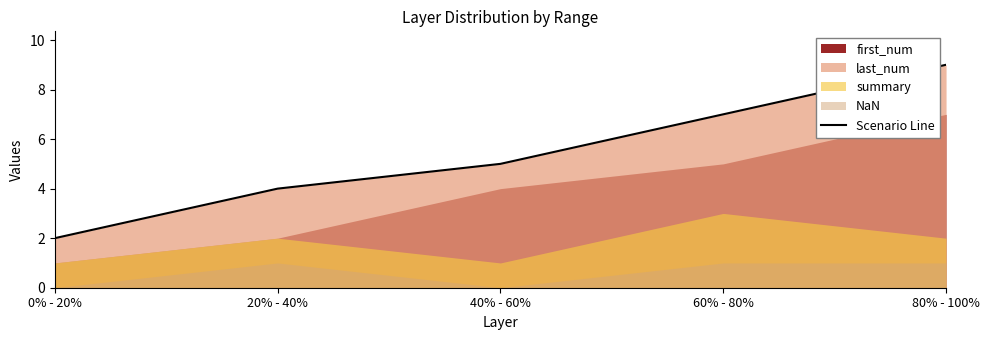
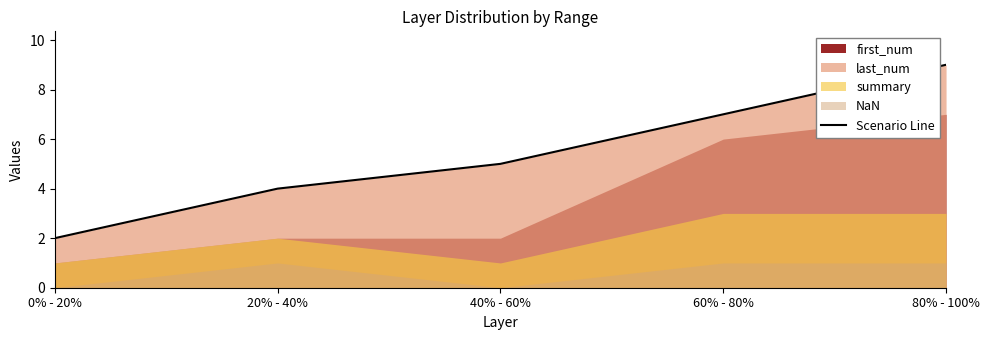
  {
    "first_num": {
-     "40% - 60%": 4,
-     "60% - 80%": 5,
+     "40% - 60%": 2,
+     "60% - 80%": 6,
      "80% - 100%": 7
    },
    "summary": {
      "40% - 60%": 1,
      "60% - 80%": 3,
-     "80% - 100%": 2
+     "80% - 100%": 3
    }
  }
